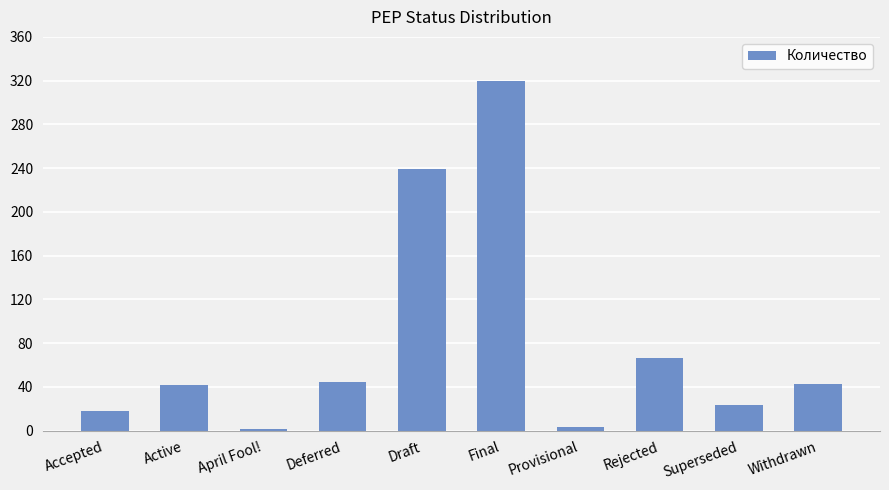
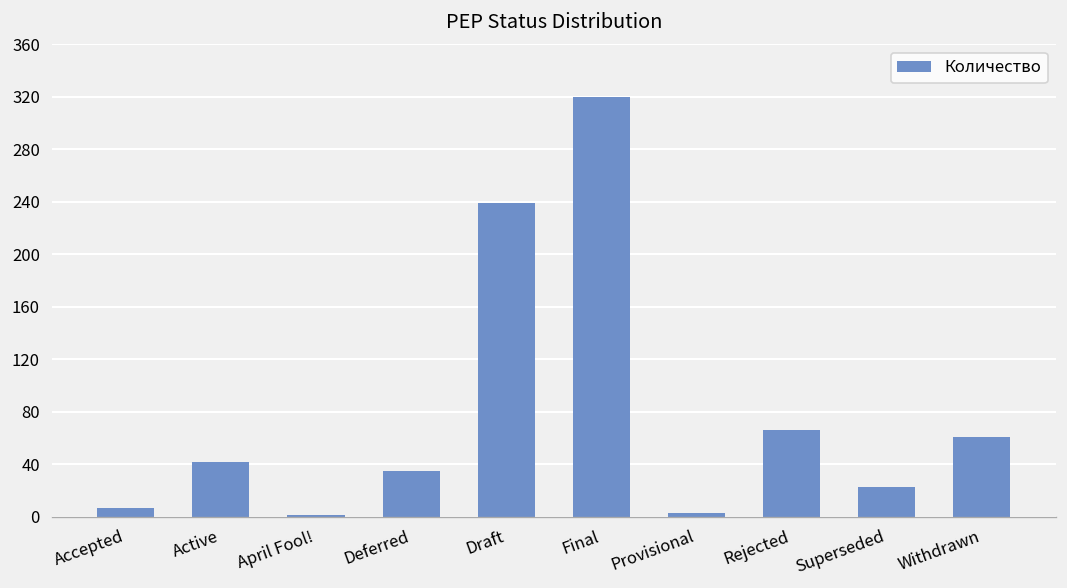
  {
-   "Accepted": 18,
+   "Accepted": 7,
    "Active": 42,
-   "Deferred": 44,
+   "Deferred": 35,
    "Draft": 239,
    "Final": 320,
    "Provisional": 3,
    "Rejected": 66,
    "Superseded": 23,
-   "Withdrawn": 43
+   "Withdrawn": 61
  }
